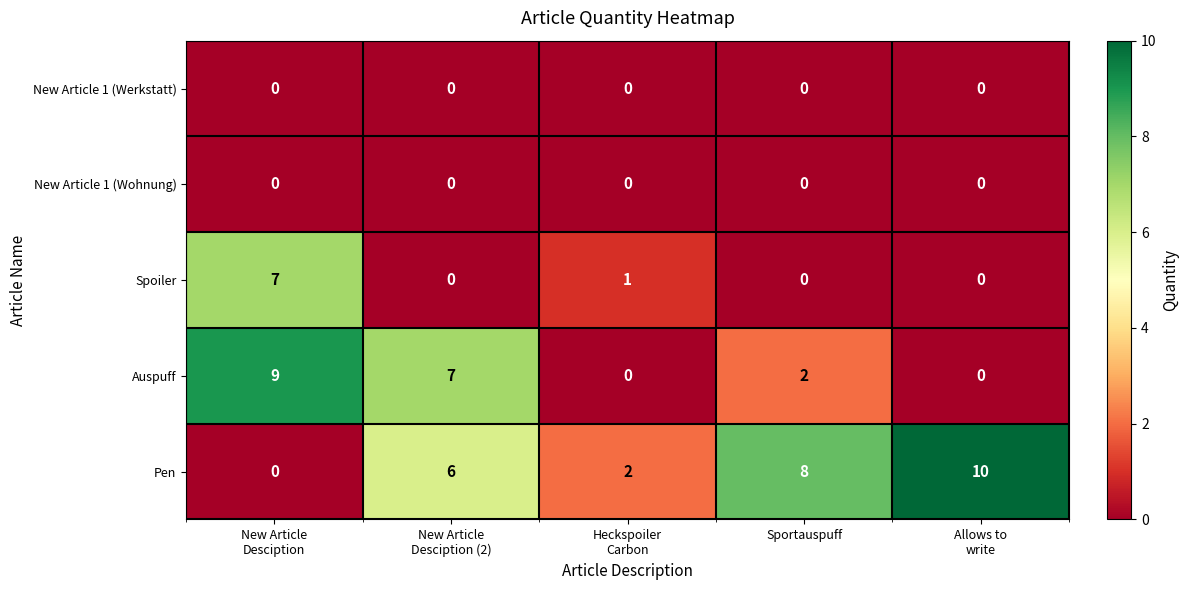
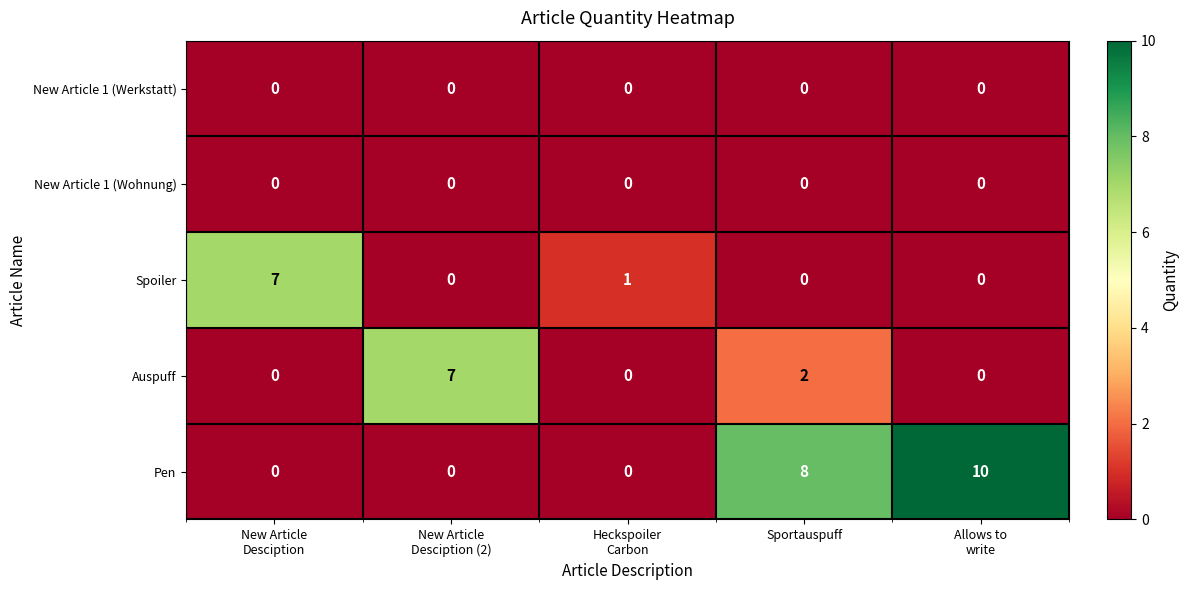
  {
    "New Article 1 (Werkstatt)": {
      "New Article Desciption": 0,
      "New Article Desciption (2)": 0,
      "Heckspoiler Carbon": 0,
      "Sportauspuff": 0,
      "Allows to write": 0
    },
    "New Article 1 (Wohnung)": {
      "New Article Desciption": 0,
      "New Article Desciption (2)": 0,
      "Heckspoiler Carbon": 0,
      "Sportauspuff": 0,
      "Allows to write": 0
    },
    "Spoiler": {
      "New Article Desciption": 7,
      "New Article Desciption (2)": 0,
      "Heckspoiler Carbon": 1,
      "Sportauspuff": 0,
      "Allows to write": 0
    },
    "Auspuff": {
-     "New Article Desciption": 9,
+     "New Article Desciption": 0,
      "New Article Desciption (2)": 7,
      "Heckspoiler Carbon": 0,
      "Sportauspuff": 2,
      "Allows to write": 0
    },
    "Pen": {
      "New Article Desciption": 0,
-     "New Article Desciption (2)": 6,
-     "Heckspoiler Carbon": 2,
+     "New Article Desciption (2)": 0,
+     "Heckspoiler Carbon": 0,
      "Sportauspuff": 8,
      "Allows to write": 10
    }
  }
